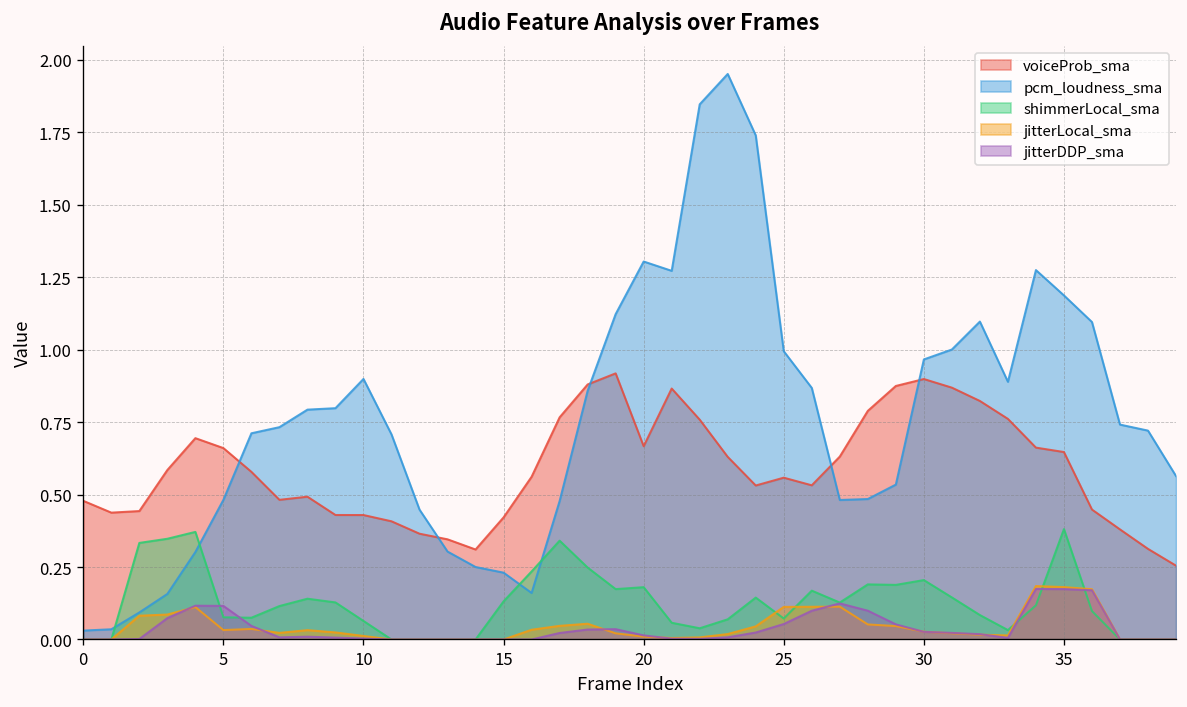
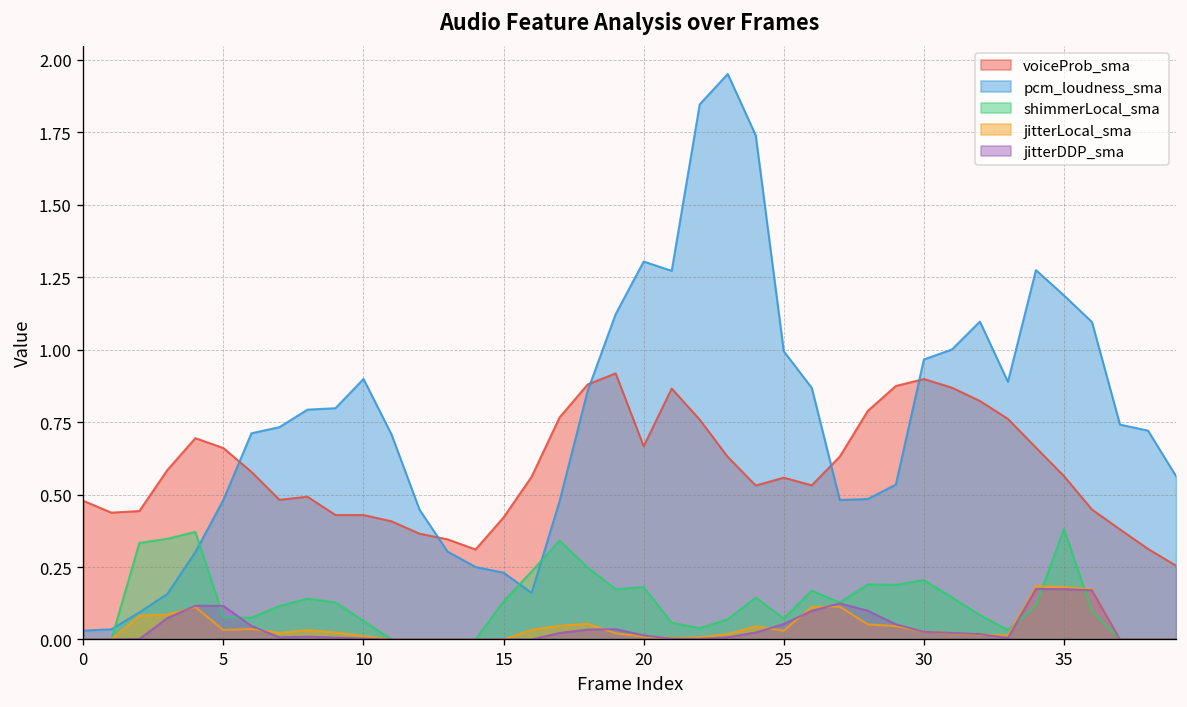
  {
    "voiceProb_sma": {
      "0": 0.48,
      "5": 0.66,
      "10": 0.43,
      "15": 0.42,
      "20": 0.67,
      "25": 0.56,
      "30": 0.90,
-     "35": 0.65
+     "35": 0.56
    },
    "pcm_loudness_sma": {
      "0": 0.03,
      "5": 0.48,
      "10": 0.90,
      "15": 0.23,
      "20": 1.30,
      "25": 0.99,
      "30": 0.97,
      "35": 1.19
    },
    "shimmerLocal_sma": {
      "5": 0.08,
      "10": 0.06,
      "15": 0.13,
      "20": 0.18,
      "25": 0.07,
      "30": 0.21,
      "35": 0.38
    },
    "jitterLocal_sma": {
      "5": 0.03,
-     "25": 0.11
+     "25": 0.03
    },
    "jitterDDP_sma": {
      "5": 0.12,
      "25": 0.05
    }
  }
